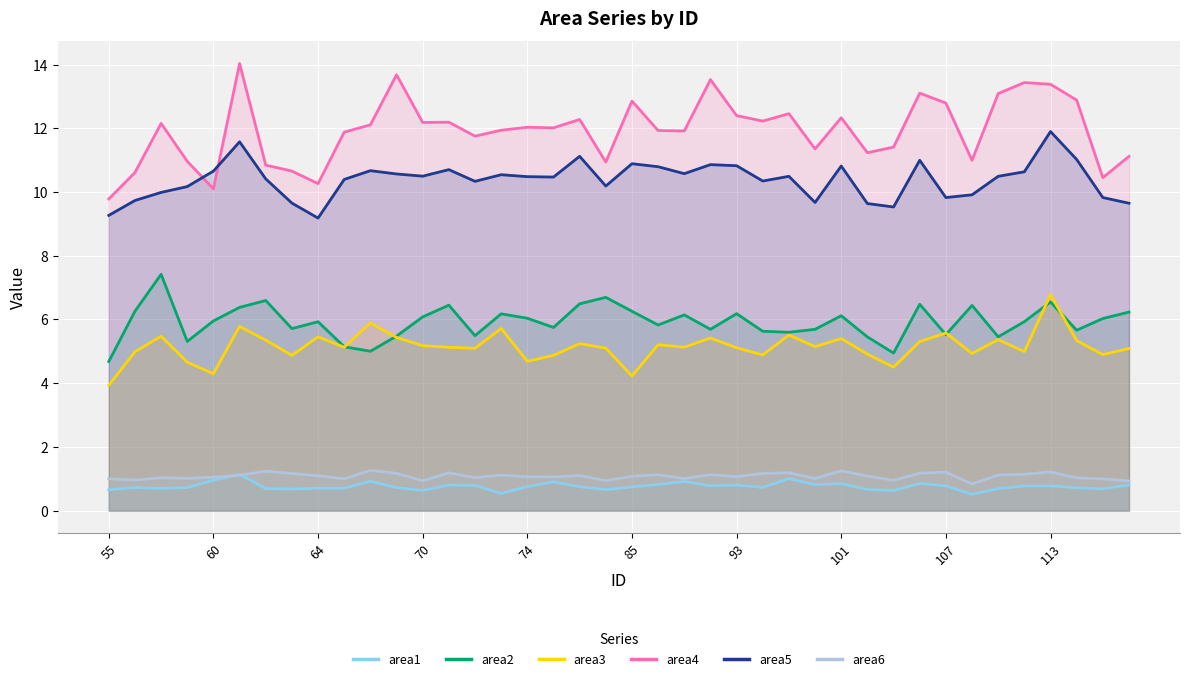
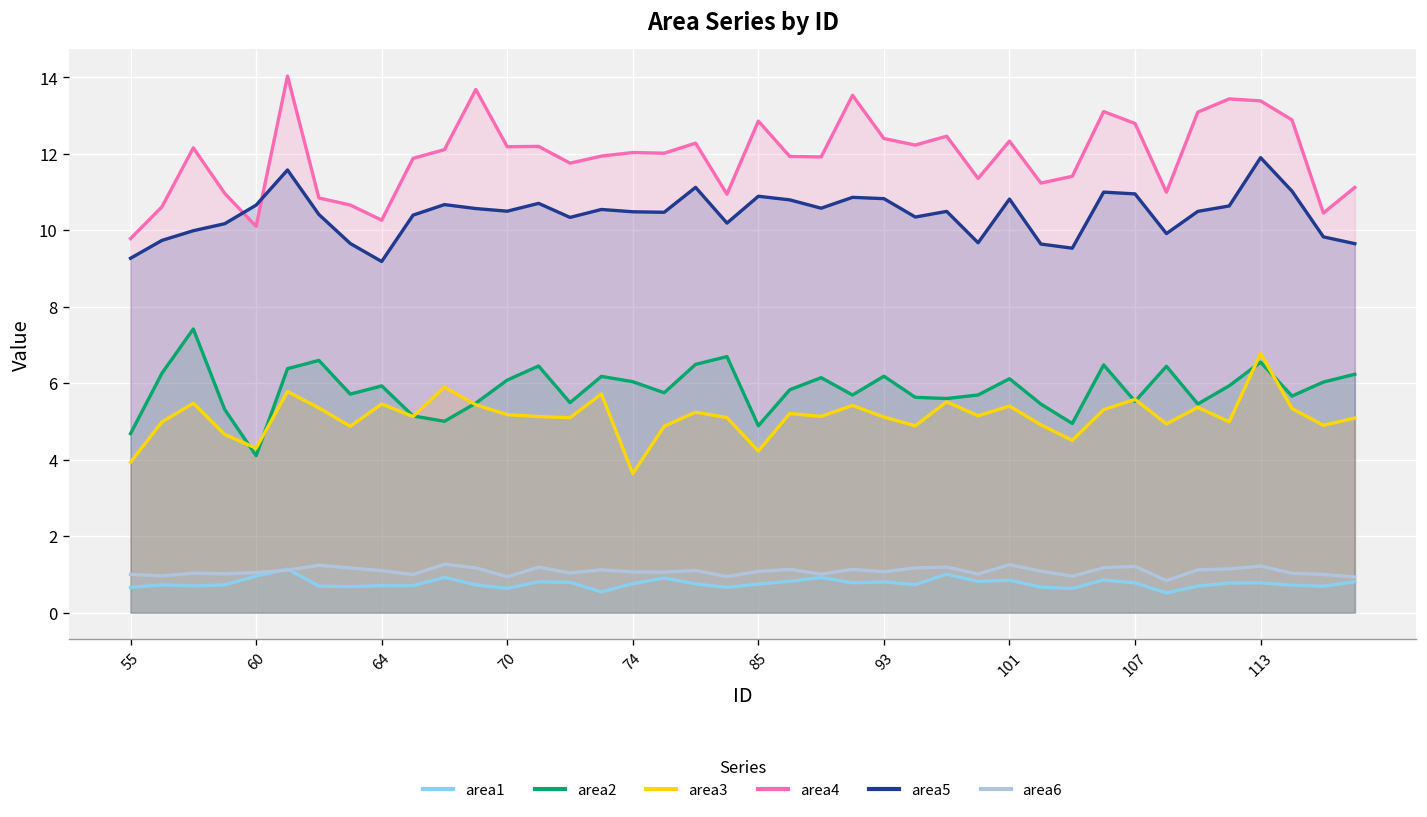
  {
    "area2": {
      "55": 4.7,
-     "60": 6.0,
+     "60": 4.1,
      "64": 5.9,
      "70": 6.1,
      "74": 6.0,
-     "85": 6.3,
+     "85": 4.9,
      "93": 6.2,
      "101": 6.1,
      "113": 6.5
    },
    "area3": {
      "55": 3.9,
      "60": 4.3,
      "64": 5.5,
      "70": 5.2,
-     "74": 4.7,
+     "74": 3.6,
      "85": 4.2,
      "93": 5.1,
      "101": 5.4,
      "113": 6.8
    },
    "area4": {
      "55": 9.8,
      "60": 10.1,
      "64": 10.3,
      "70": 12.2,
      "74": 12.0,
      "85": 12.9,
      "93": 12.4,
      "101": 12.3,
      "107": 12.8,
      "113": 13.4
    },
    "area5": {
      "55": 9.3,
      "60": 10.7,
      "64": 9.2,
      "70": 10.5,
      "74": 10.5,
      "85": 10.9,
      "93": 10.8,
      "101": 10.8,
-     "107": 9.8,
+     "107": 10.9,
      "113": 11.9
    }
  }
